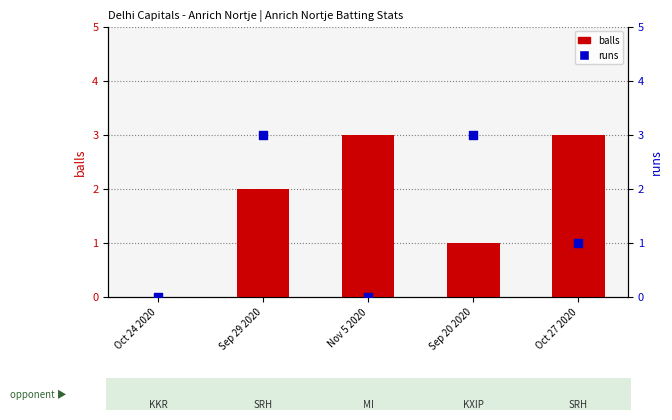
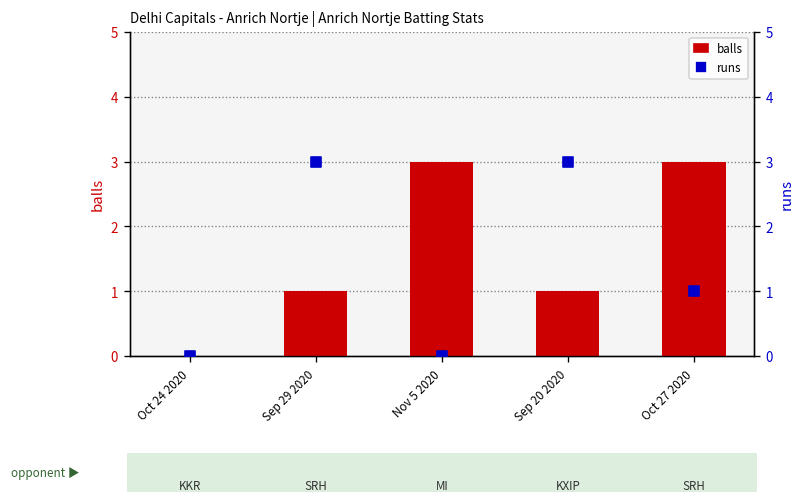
  {
    "balls": {
      "Oct 24 2020": 0,
-     "Sep 29 2020": 2,
+     "Sep 29 2020": 1,
      "Nov 5 2020": 3,
      "Sep 20 2020": 1,
      "Oct 27 2020": 3
    }
  }
